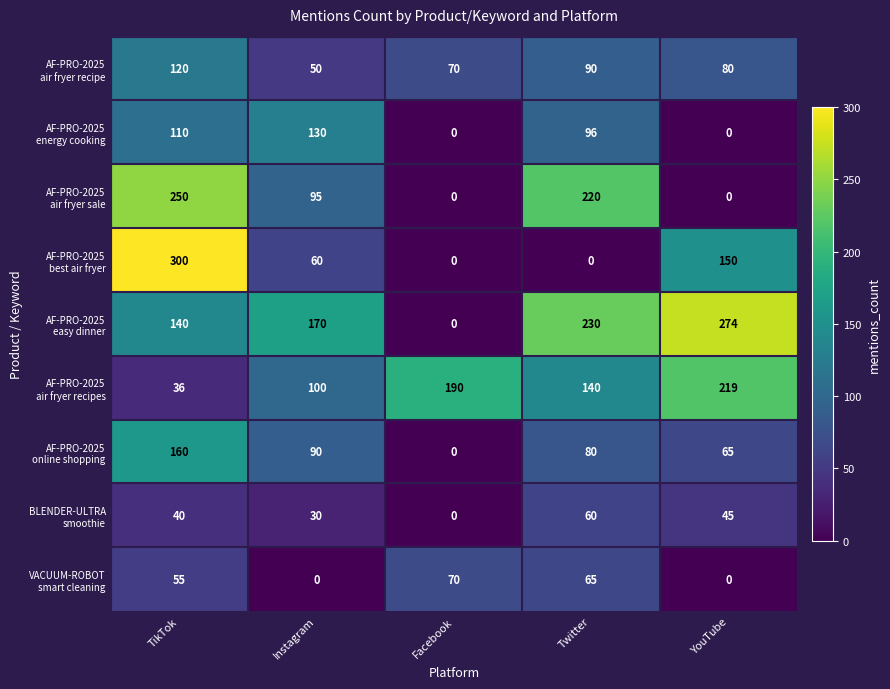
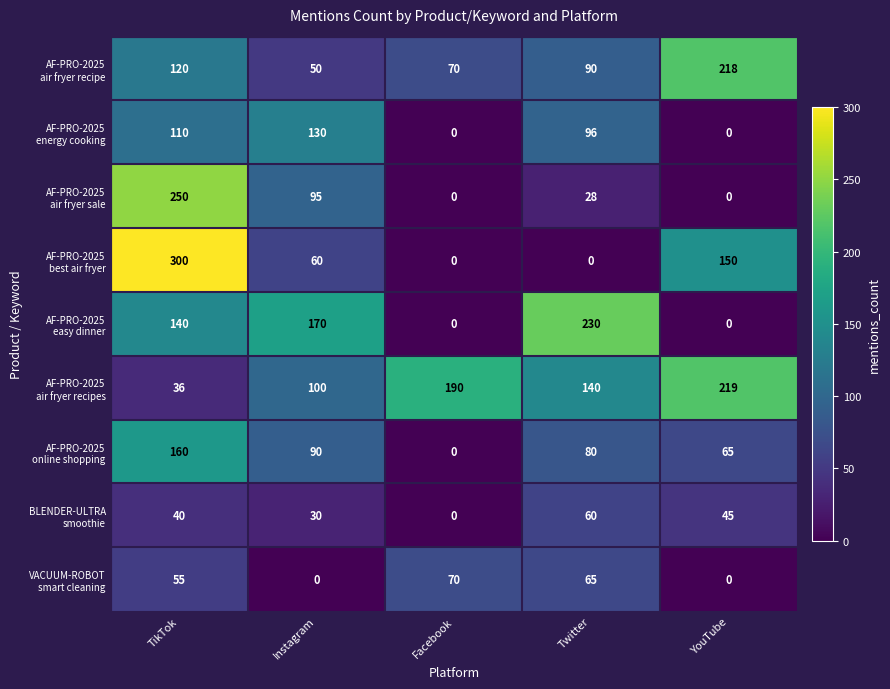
  {
    "AF-PRO-2025 air fryer recipe": {
      "TikTok": 120,
      "Instagram": 50,
      "Facebook": 70,
      "Twitter": 90,
-     "YouTube": 80
+     "YouTube": 218
    },
    "AF-PRO-2025 energy cooking": {
      "TikTok": 110,
      "Instagram": 130,
      "Facebook": 0,
      "Twitter": 96,
      "YouTube": 0
    },
    "AF-PRO-2025 air fryer sale": {
      "TikTok": 250,
      "Instagram": 95,
      "Facebook": 0,
-     "Twitter": 220,
+     "Twitter": 28,
      "YouTube": 0
    },
    "AF-PRO-2025 best air fryer": {
      "TikTok": 300,
      "Instagram": 60,
      "Facebook": 0,
      "Twitter": 0,
      "YouTube": 150
    },
    "AF-PRO-2025 easy dinner": {
      "TikTok": 140,
      "Instagram": 170,
      "Facebook": 0,
      "Twitter": 230,
-     "YouTube": 274
+     "YouTube": 0
    },
    "AF-PRO-2025 air fryer recipes": {
      "TikTok": 36,
      "Instagram": 100,
      "Facebook": 190,
      "Twitter": 140,
      "YouTube": 219
    },
    "AF-PRO-2025 online shopping": {
      "TikTok": 160,
      "Instagram": 90,
      "Facebook": 0,
      "Twitter": 80,
      "YouTube": 65
    },
    "BLENDER-ULTRA smoothie": {
      "TikTok": 40,
      "Instagram": 30,
      "Facebook": 0,
      "Twitter": 60,
      "YouTube": 45
    },
    "VACUUM-ROBOT smart cleaning": {
      "TikTok": 55,
      "Instagram": 0,
      "Facebook": 70,
      "Twitter": 65,
      "YouTube": 0
    }
  }
